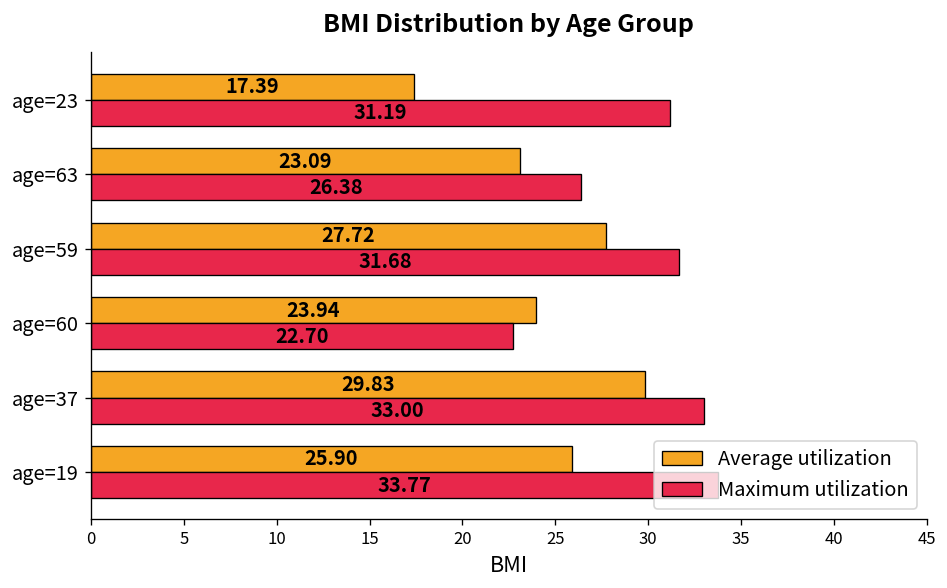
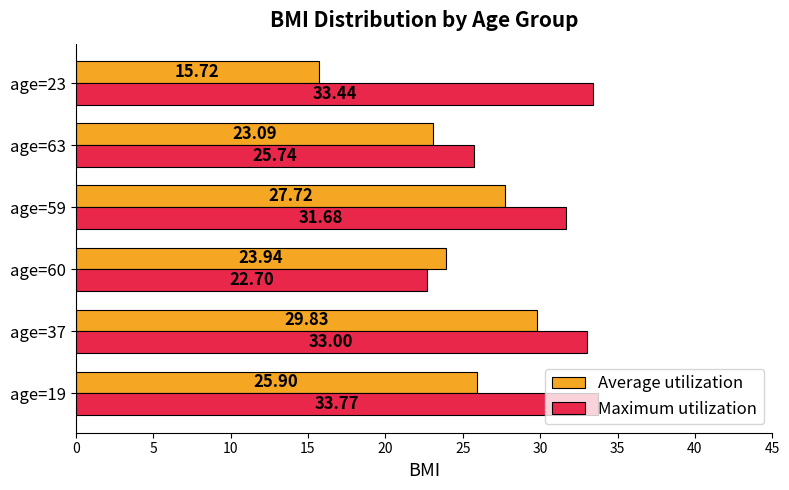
  {
    "Average utilization": {
-     "age=23": 17.39,
+     "age=23": 15.72,
      "age=63": 23.09,
      "age=59": 27.72,
      "age=60": 23.94,
      "age=37": 29.83,
      "age=19": 25.90
    },
    "Maximum utilization": {
-     "age=23": 31.19,
-     "age=63": 26.38,
+     "age=23": 33.44,
+     "age=63": 25.74,
      "age=59": 31.68,
      "age=60": 22.70,
      "age=37": 33.00
    }
  }
